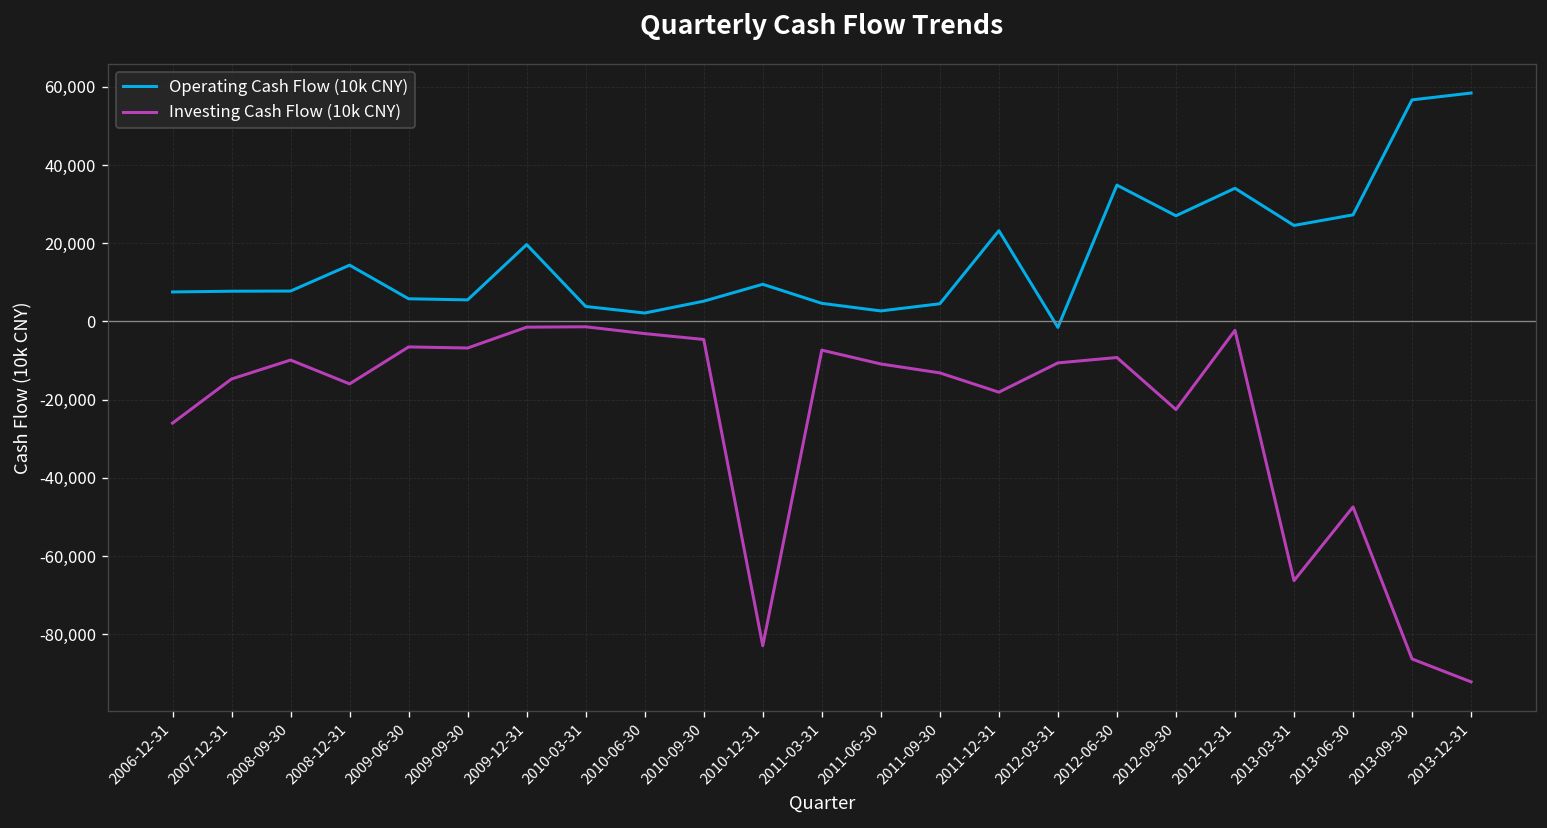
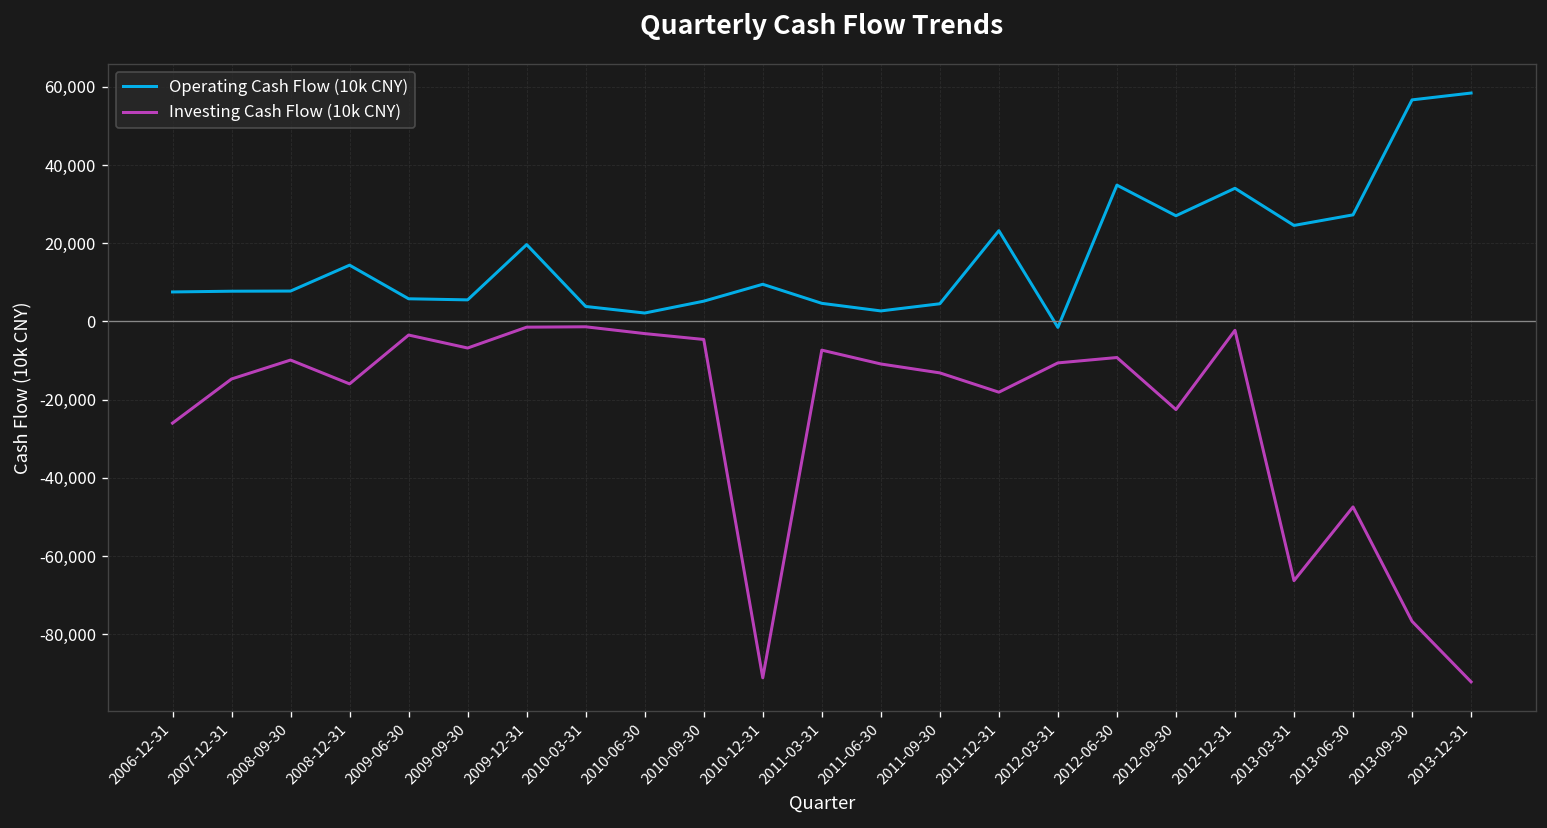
  {
    "Operating Cash Flow (10k CNY)": {
      "2006-12-31": "8,000",
      "2007-12-31": "8,000",
      "2008-09-30": "8,000",
      "2008-12-31": "14,000",
      "2009-06-30": "6,000",
      "2009-09-30": "6,000",
      "2009-12-31": "20,000",
      "2010-03-31": "4,000",
      "2010-06-30": "2,000",
      "2010-09-30": "5,000",
      "2010-12-31": "10,000",
      "2011-03-31": "5,000",
      "2011-06-30": "3,000",
      "2011-09-30": "5,000",
      "2011-12-31": "23,000",
      "2012-03-31": "-2,000",
      "2012-06-30": "35,000",
      "2012-09-30": "27,000",
      "2012-12-31": "34,000",
      "2013-03-31": "25,000",
      "2013-06-30": "27,000",
      "2013-09-30": "57,000",
      "2013-12-31": "58,000"
    },
    "Investing Cash Flow (10k CNY)": {
      "2006-12-31": "-26,000",
      "2007-12-31": "-15,000",
      "2008-09-30": "-10,000",
      "2008-12-31": "-16,000",
-     "2009-06-30": "-7,000",
+     "2009-06-30": "-3,000",
      "2009-09-30": "-7,000",
      "2009-12-31": "-1,000",
      "2010-03-31": "-1,000",
      "2010-06-30": "-3,000",
      "2010-09-30": "-5,000",
-     "2010-12-31": "-83,000",
+     "2010-12-31": "-91,000",
      "2011-03-31": "-7,000",
      "2011-06-30": "-11,000",
      "2011-09-30": "-13,000",
      "2011-12-31": "-18,000",
      "2012-03-31": "-11,000",
      "2012-06-30": "-9,000",
      "2012-09-30": "-23,000",
      "2012-12-31": "-2,000",
      "2013-03-31": "-66,000",
      "2013-06-30": "-47,000",
-     "2013-09-30": "-86,000",
+     "2013-09-30": "-77,000",
      "2013-12-31": "-92,000"
    }
  }
